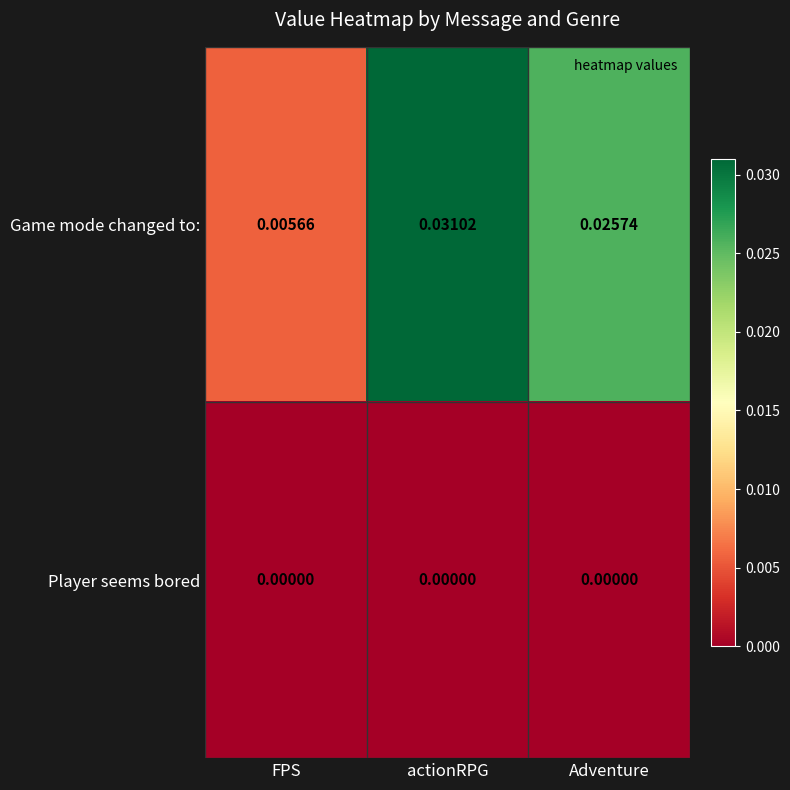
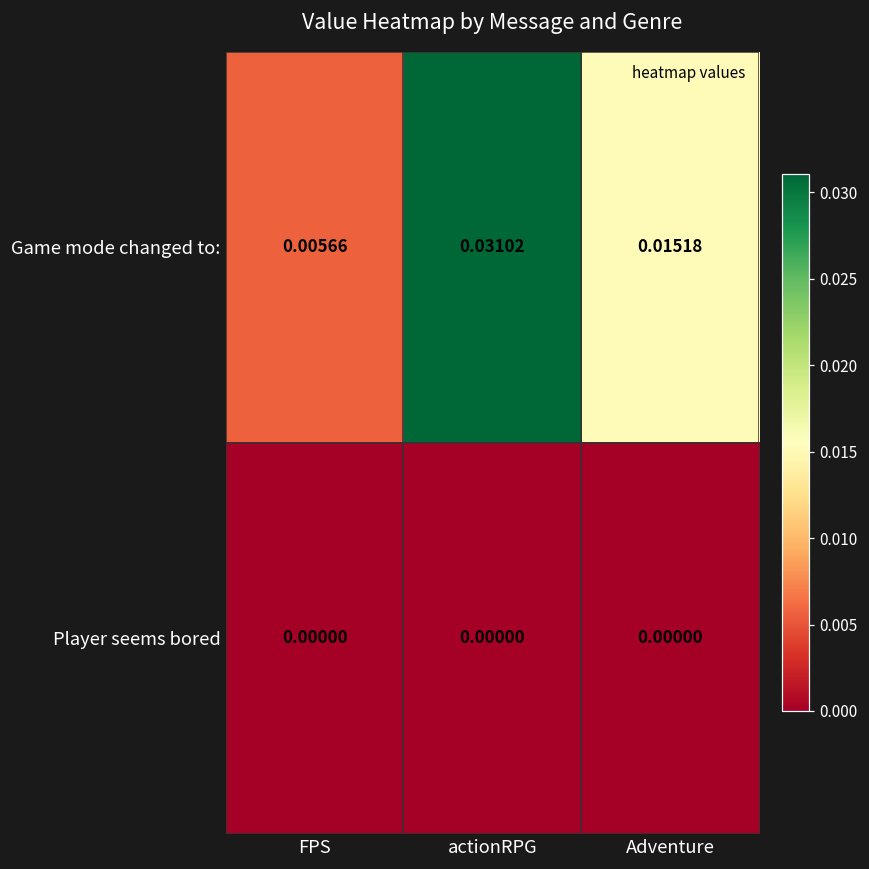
  {
    "Game mode changed to:": {
      "FPS": 0.00566,
      "actionRPG": 0.03102,
-     "Adventure": 0.02574
+     "Adventure": 0.01518
    },
    "Player seems bored": {
      "FPS": 0.00000,
      "actionRPG": 0.00000,
      "Adventure": 0.00000
    }
  }
